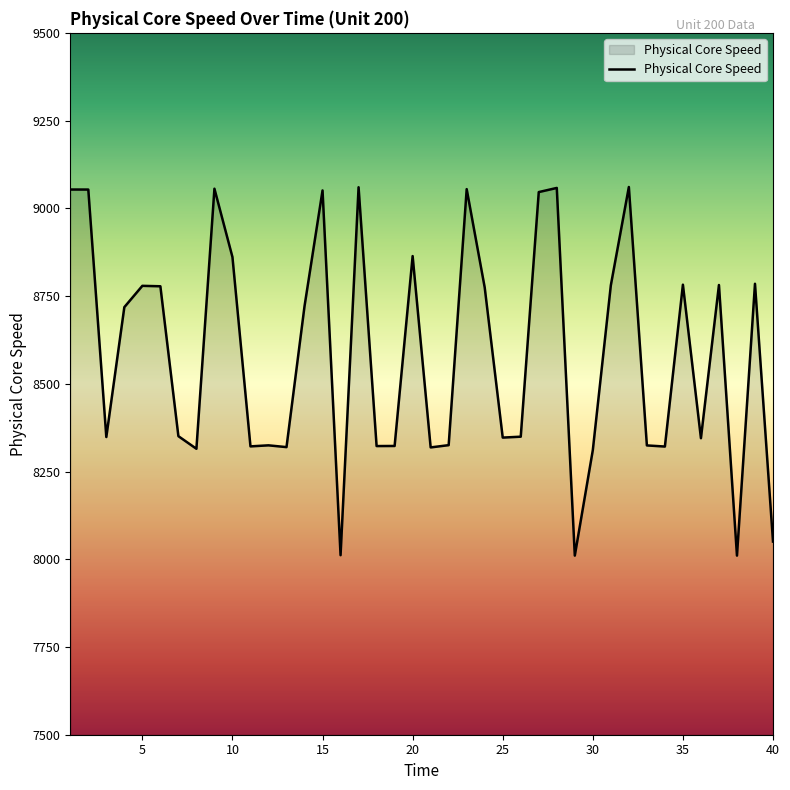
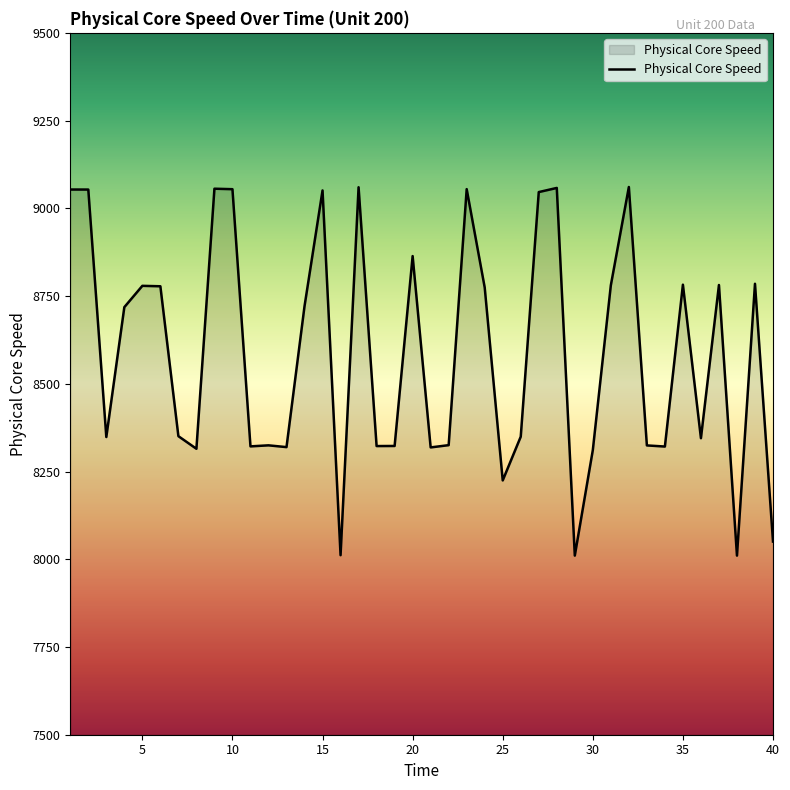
  {
    "5": 8780,
-   "10": 8860,
+   "10": 9050,
    "15": 9050,
    "20": 8860,
-   "25": 8350,
+   "25": 8220,
    "30": 8310,
    "35": 8780,
    "40": 8050
  }
